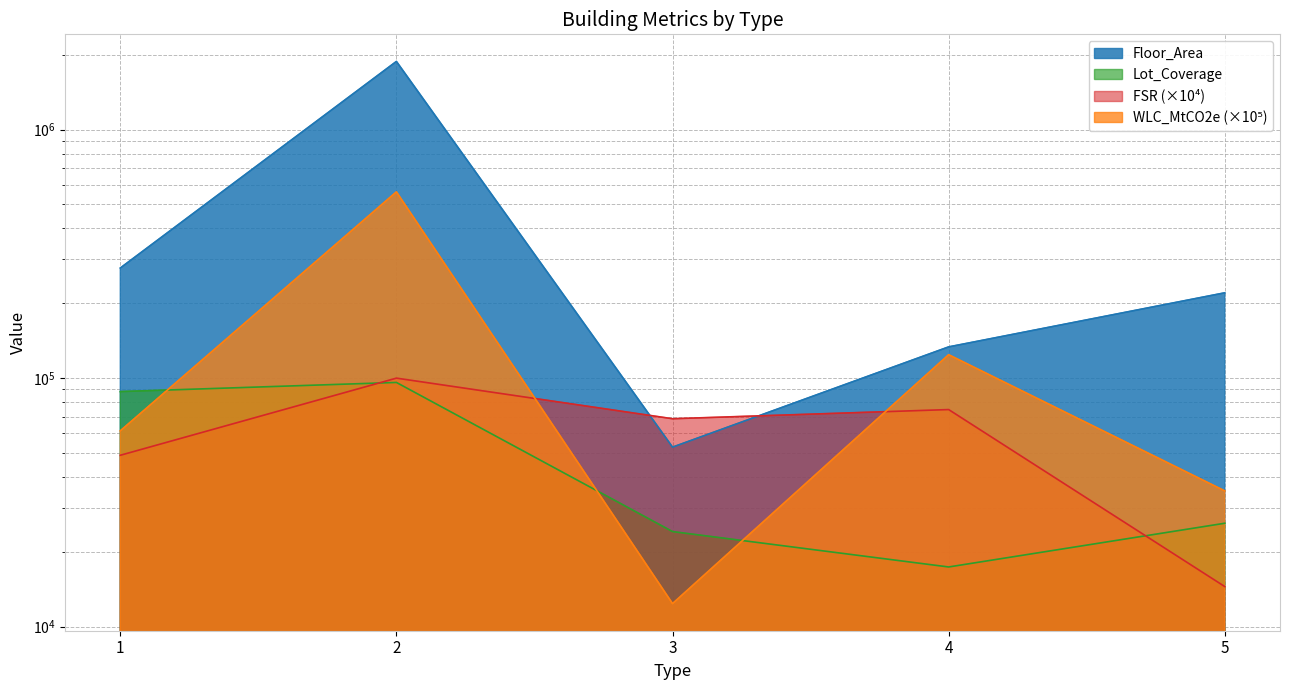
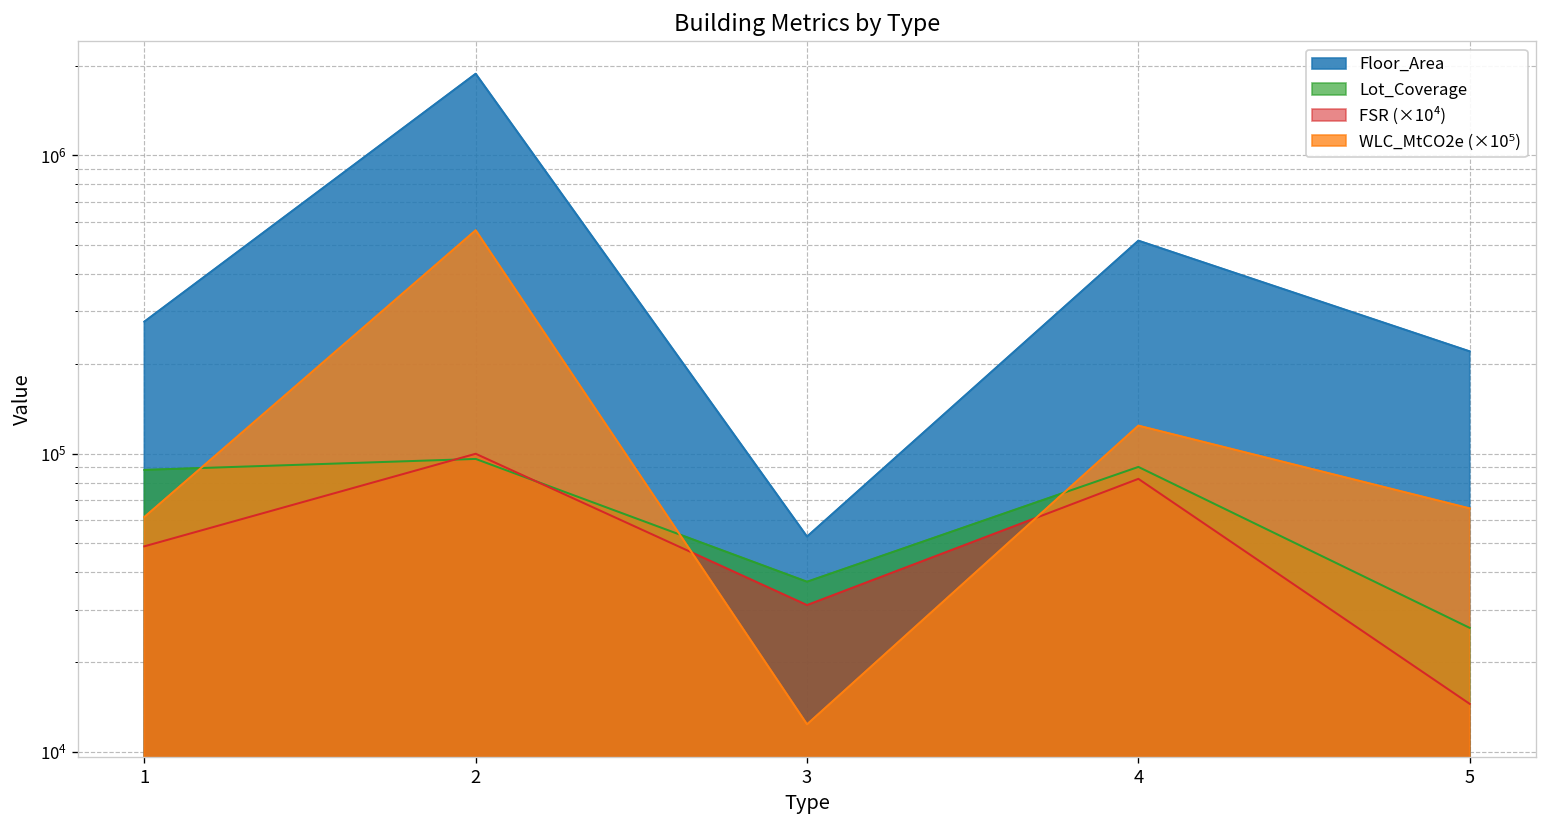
  {
    "Floor_Area": {
      "1": 280000,
      "2": 1900000,
      "3": 53000,
-     "4": 130000,
+     "4": 520000,
      "5": 220000
    },
    "Lot_Coverage": {
      "1": 88000,
      "2": 96000,
-     "3": 24000,
-     "4": 17000,
+     "3": 37000,
+     "4": 90000,
      "5": 26000
    },
    "FSR (×10⁴)": {
      "1": 49000,
      "2": 100000,
-     "3": 69000,
-     "4": 75000,
+     "3": 31000,
+     "4": 82000,
      "5": 14000
    },
    "WLC_MtCO2e (×10⁵)": {
      "1": 61000,
      "2": 560000,
      "3": 12000,
      "4": 120000,
-     "5": 35000
+     "5": 66000
    }
  }
